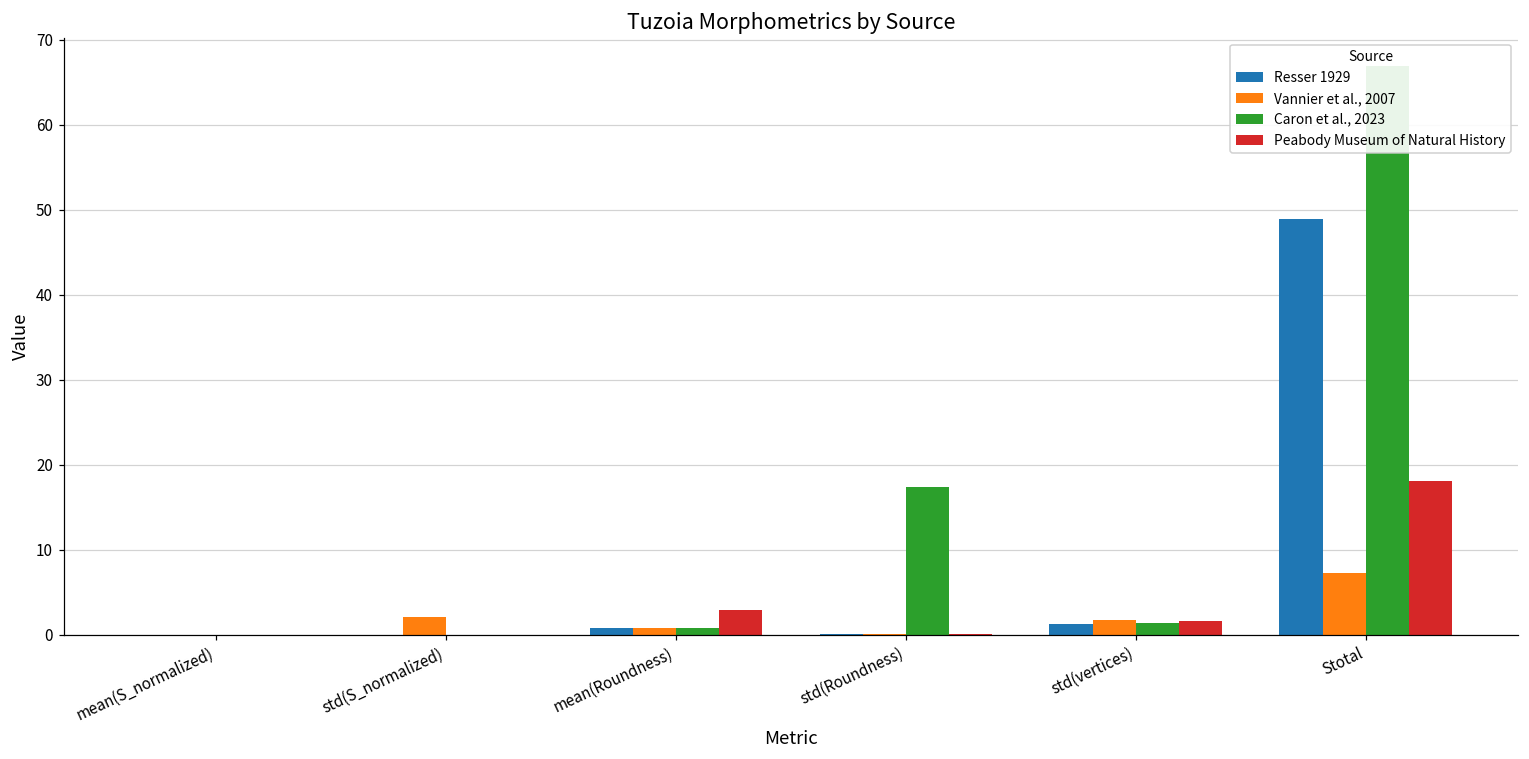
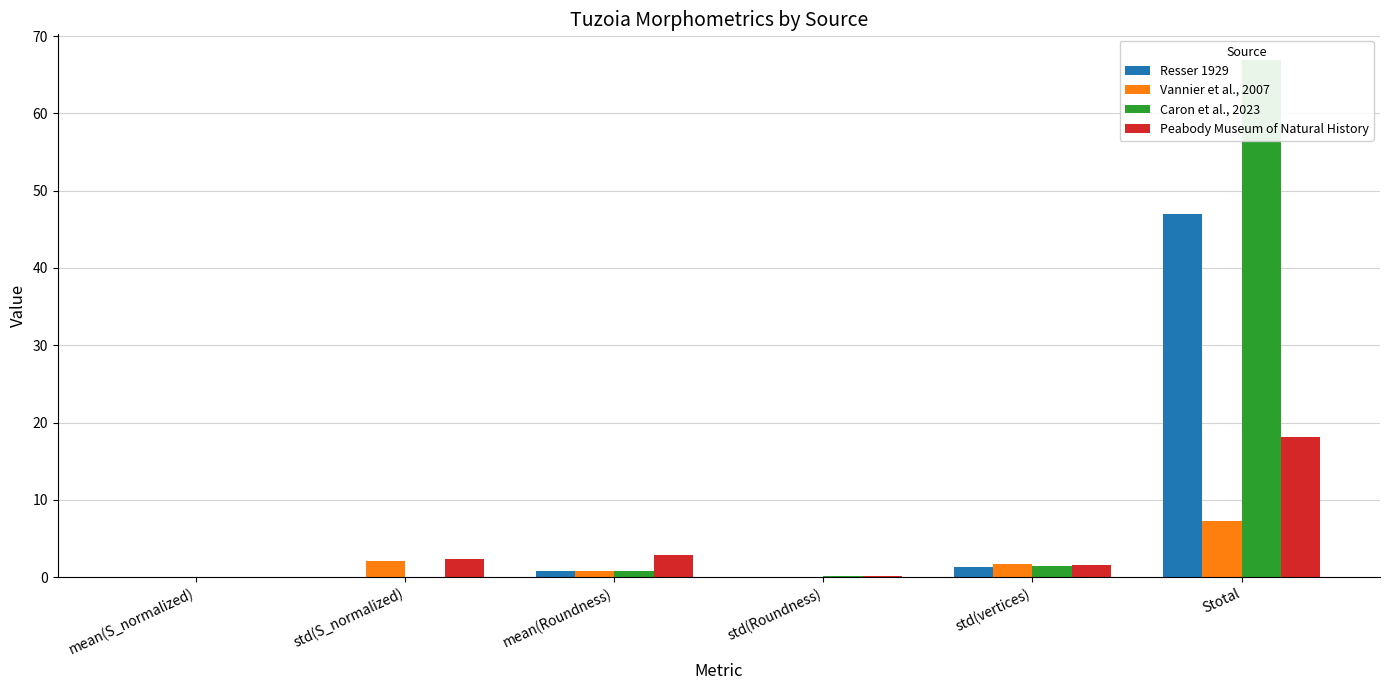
  {
    "Resser 1929": {
      "mean(Roundness)": 1,
      "std(vertices)": 1,
-     "Stotal": 49
+     "Stotal": 47
    },
    "Vannier et al., 2007": {
      "std(S_normalized)": 2,
      "mean(Roundness)": 1,
      "std(vertices)": 2,
      "Stotal": 7
    },
    "Caron et al., 2023": {
      "mean(Roundness)": 1,
-     "std(Roundness)": 17,
+     "std(Roundness)": 0,
      "std(vertices)": 1
    },
    "Peabody Museum of Natural History": {
-     "std(S_normalized)": 0,
+     "std(S_normalized)": 2,
      "mean(Roundness)": 3,
      "std(vertices)": 2,
      "Stotal": 18
    }
  }
